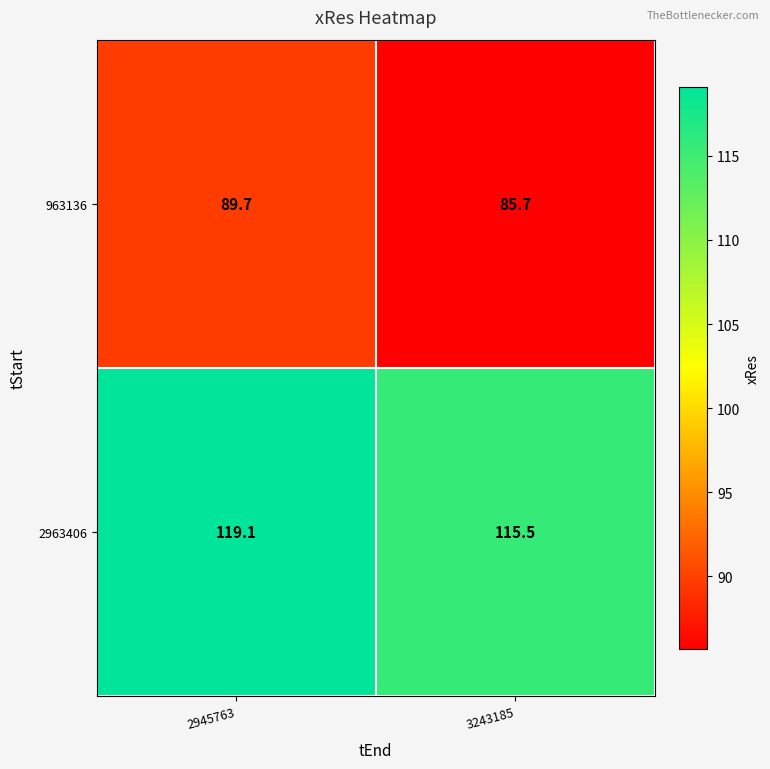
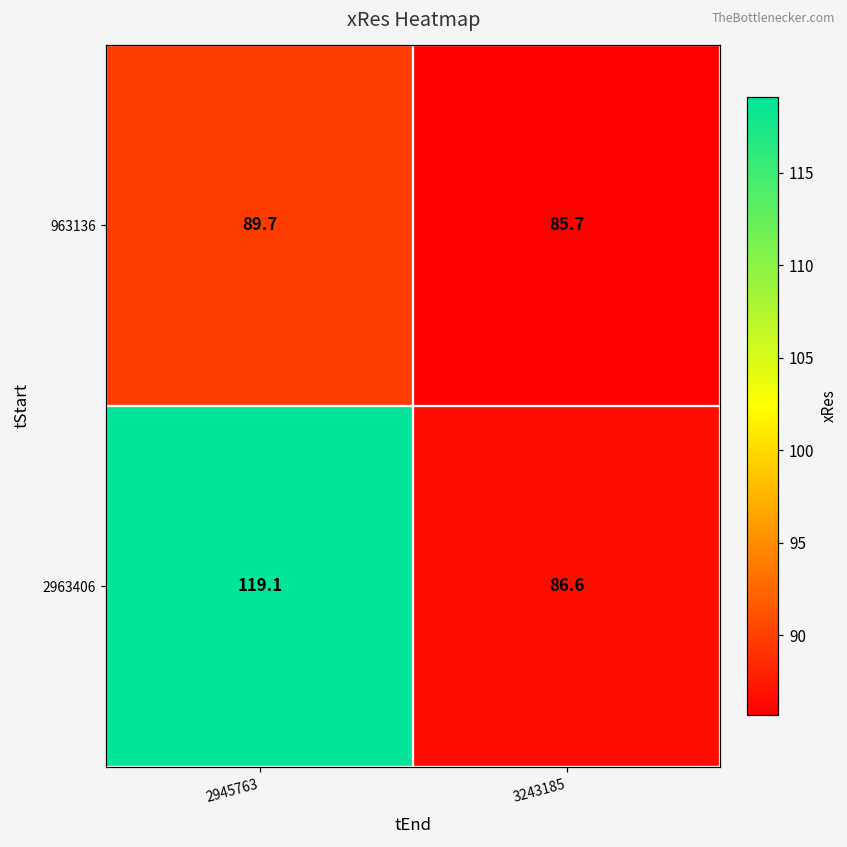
  {
    "963136": {
      "2945763": 89.7,
      "3243185": 85.7
    },
    "2963406": {
      "2945763": 119.1,
-     "3243185": 115.5
+     "3243185": 86.6
    }
  }
